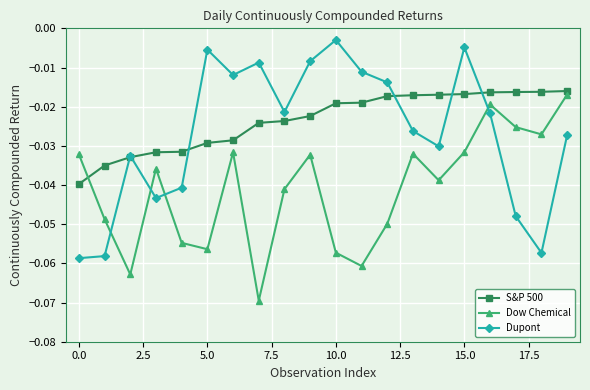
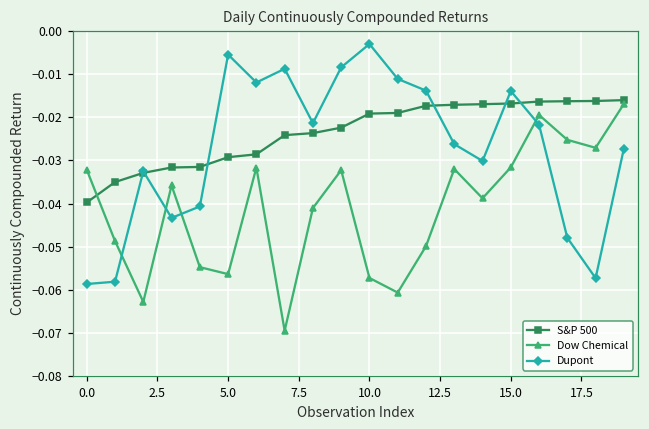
  {
    "Dupont": {
      "0.0": -0.059,
      "5.0": -0.005,
      "10.0": -0.003,
-     "15.0": -0.005
+     "15.0": -0.014
    }
  }
